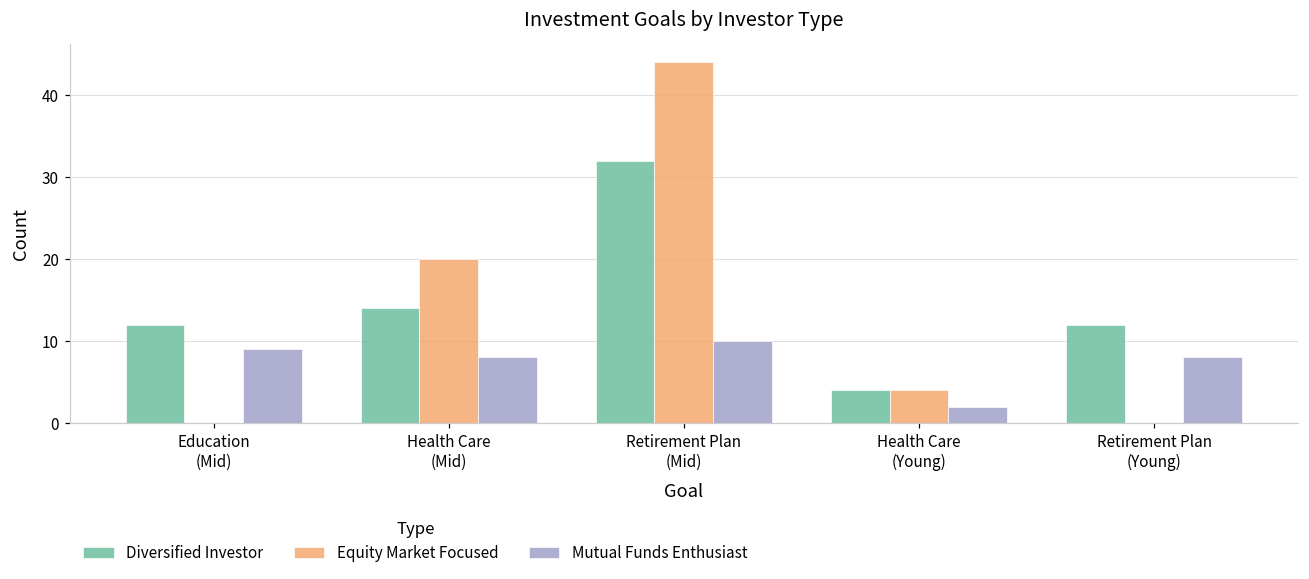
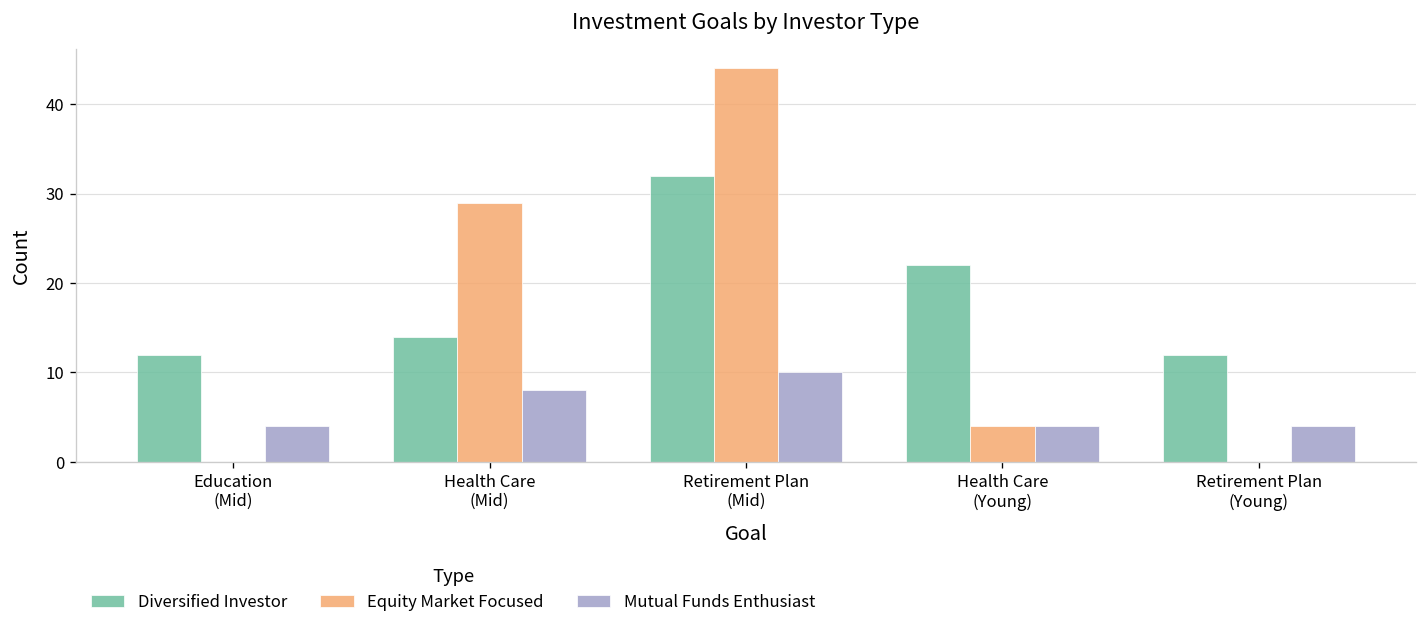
  {
    "Diversified Investor": {
      "Education (Mid)": 12,
      "Health Care (Mid)": 14,
      "Retirement Plan (Mid)": 32,
-     "Health Care (Young)": 4,
+     "Health Care (Young)": 22,
      "Retirement Plan (Young)": 12
    },
    "Equity Market Focused": {
      "Education (Mid)": 0,
-     "Health Care (Mid)": 20,
+     "Health Care (Mid)": 29,
      "Retirement Plan (Mid)": 44,
      "Health Care (Young)": 4,
      "Retirement Plan (Young)": 0
    },
    "Mutual Funds Enthusiast": {
-     "Education (Mid)": 9,
+     "Education (Mid)": 4,
      "Health Care (Mid)": 8,
      "Retirement Plan (Mid)": 10,
-     "Health Care (Young)": 2,
-     "Retirement Plan (Young)": 8
+     "Health Care (Young)": 4,
+     "Retirement Plan (Young)": 4
    }
  }
